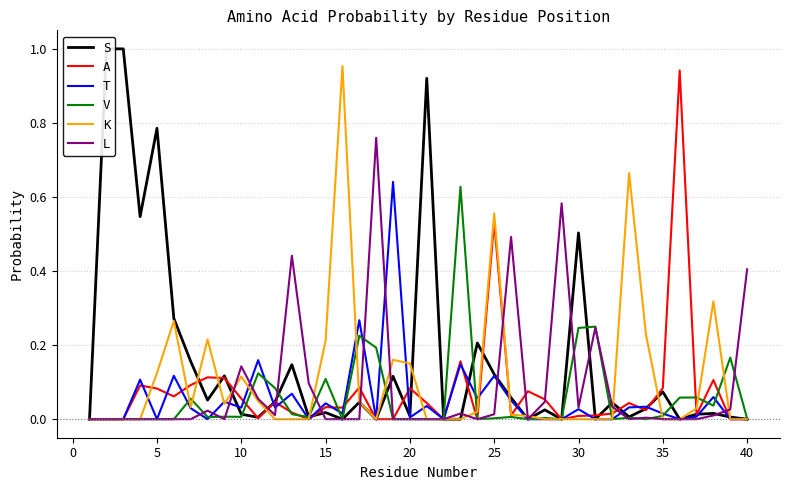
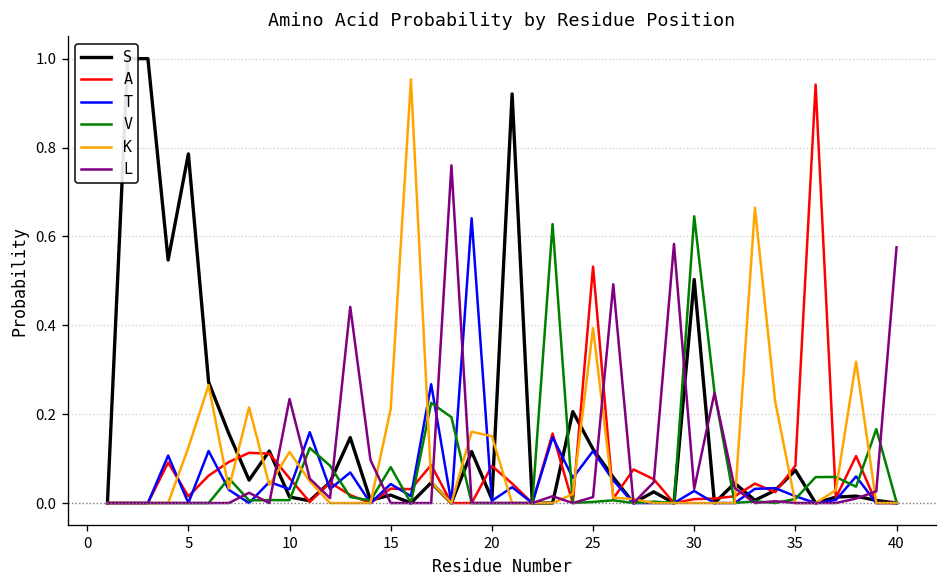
  {
    "S": {
      "5": 0.79,
      "10": 0.01,
      "15": 0.02,
      "30": 0.50,
      "35": 0.07
    },
    "A": {
-     "5": 0.08,
+     "5": 0.01,
      "10": 0.06,
      "15": 0.03,
      "20": 0.08,
      "25": 0.53,
      "30": 0.01,
      "35": 0.08
    },
    "T": {
      "10": 0.03,
      "15": 0.04
    },
    "V": {
      "10": 0.01,
-     "15": 0.11,
+     "15": 0.08,
      "25": 0.00,
-     "30": 0.25
+     "30": 0.65
    },
    "K": {
      "5": 0.12,
      "10": 0.12,
      "15": 0.21,
      "20": 0.15,
-     "25": 0.56,
+     "25": 0.39,
      "30": 0.00
    },
    "L": {
-     "10": 0.14,
+     "10": 0.23,
      "15": 0.00,
      "25": 0.01,
-     "40": 0.40
+     "40": 0.58
    }
  }
